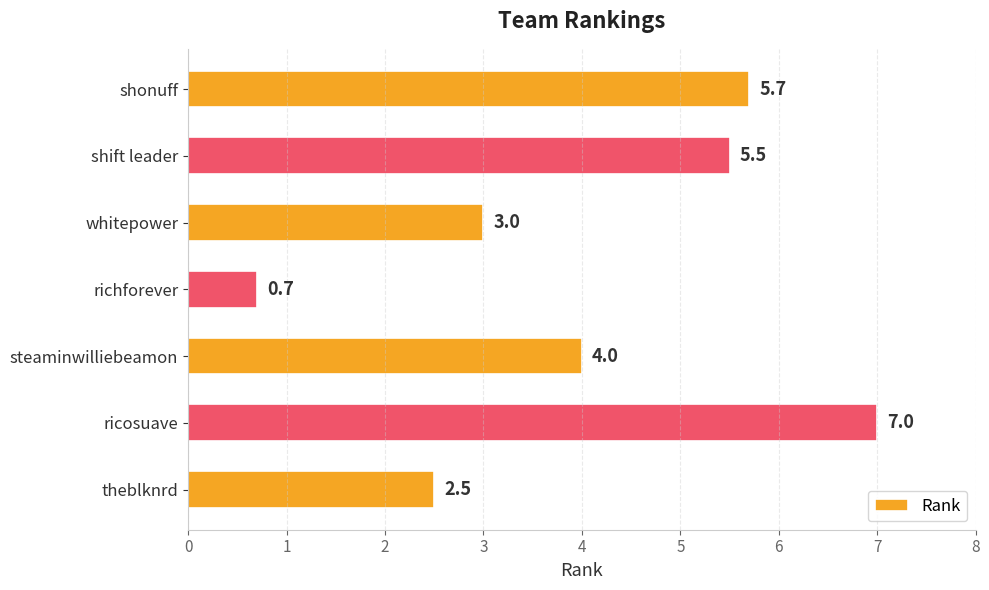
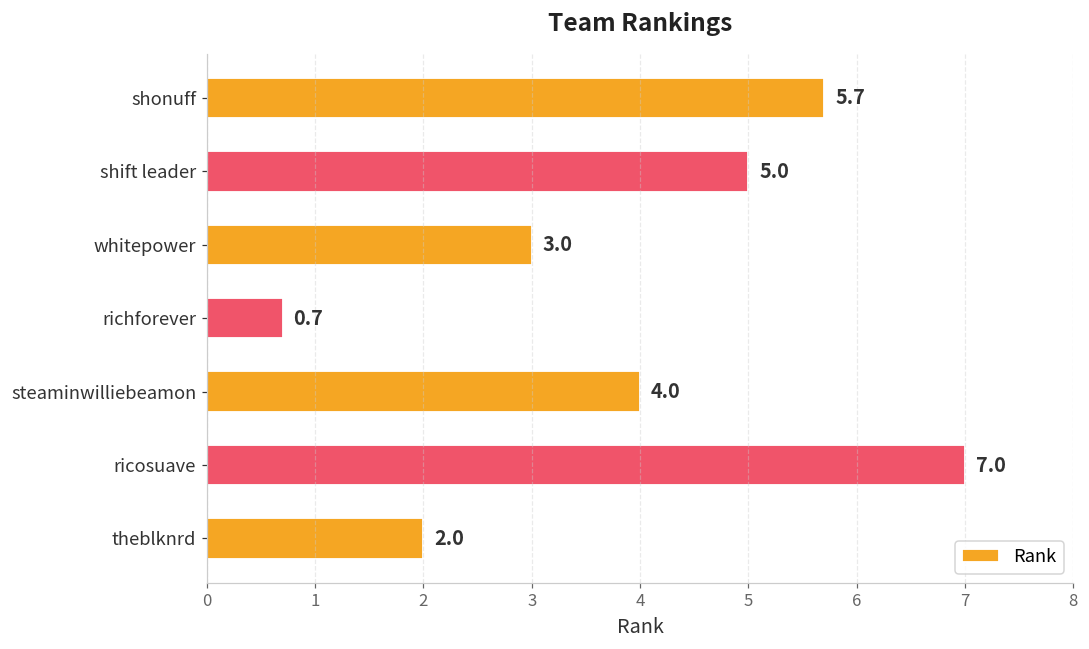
  {
    "shonuff": 5.7,
-   "shift leader": 5.5,
+   "shift leader": 5.0,
    "whitepower": 3.0,
    "richforever": 0.7,
    "steaminwilliebeamon": 4.0,
    "ricosuave": 7.0,
-   "theblknrd": 2.5
+   "theblknrd": 2.0
  }
